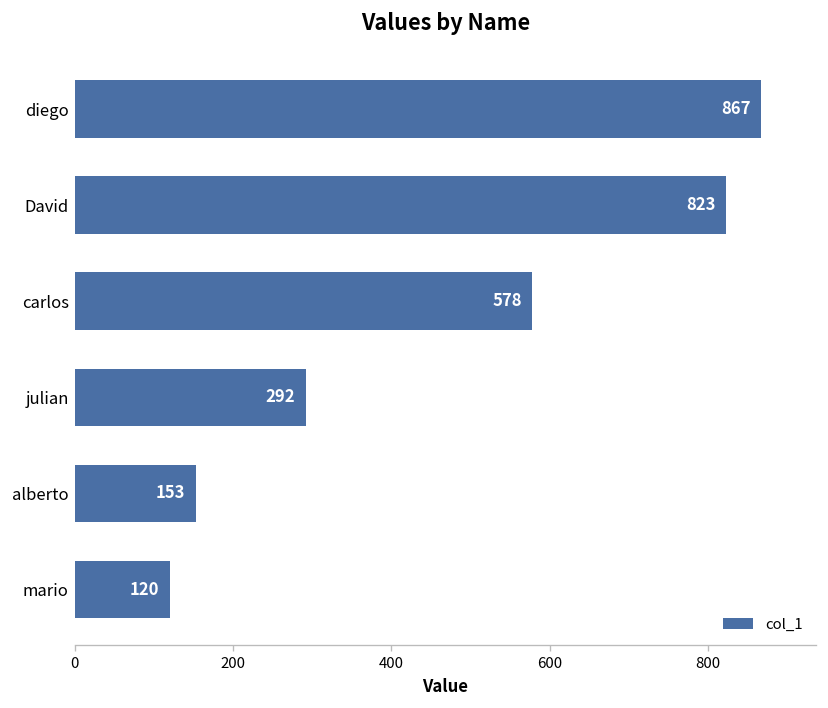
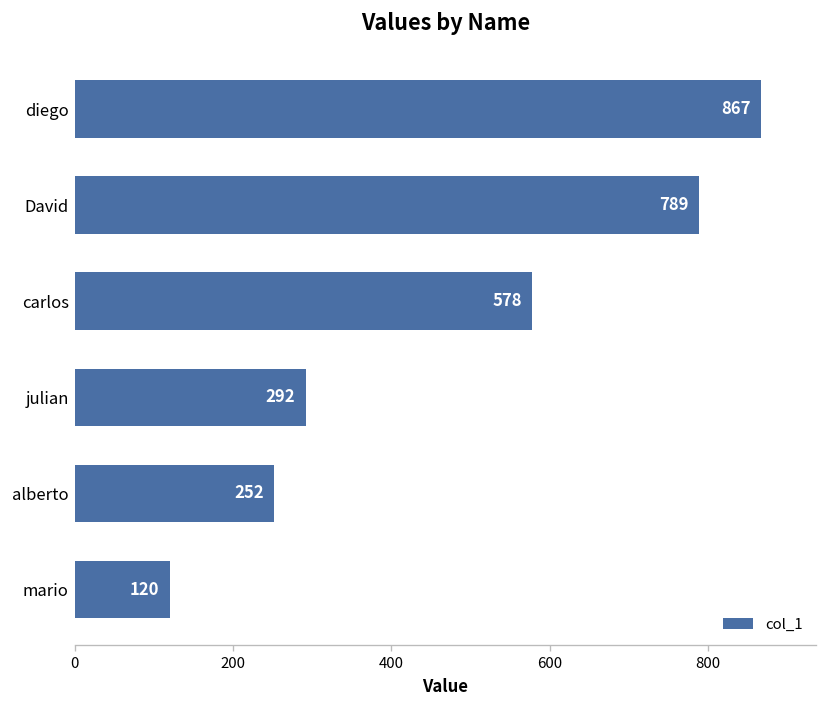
  {
    "diego": 867,
-   "David": 823,
+   "David": 789,
    "carlos": 578,
    "julian": 292,
-   "alberto": 153,
+   "alberto": 252,
    "mario": 120
  }
